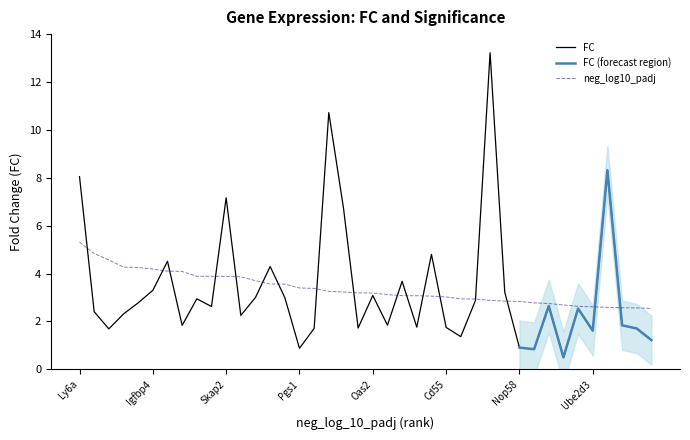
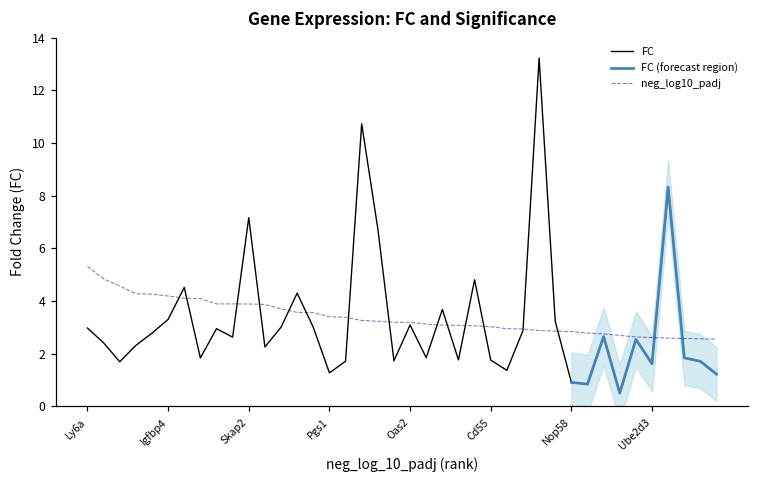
  {
    "FC": {
-     "Ly6a": 8.0,
+     "Ly6a": 3.0,
      "Igfbp4": 3.3,
      "Skap2": 7.2,
-     "Pgs1": 0.9,
+     "Pgs1": 1.3,
      "Cd55": 1.8
    },
    "neg_log10_padj": {
      "Ly6a": 5.3,
      "Igfbp4": 4.2,
      "Skap2": 3.9,
      "Pgs1": 3.4,
      "Cd55": 3.0,
      "Nop58": 2.8
    }
  }
